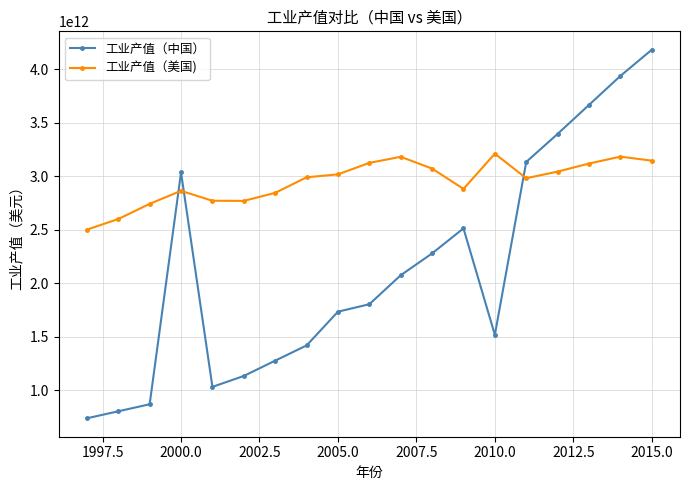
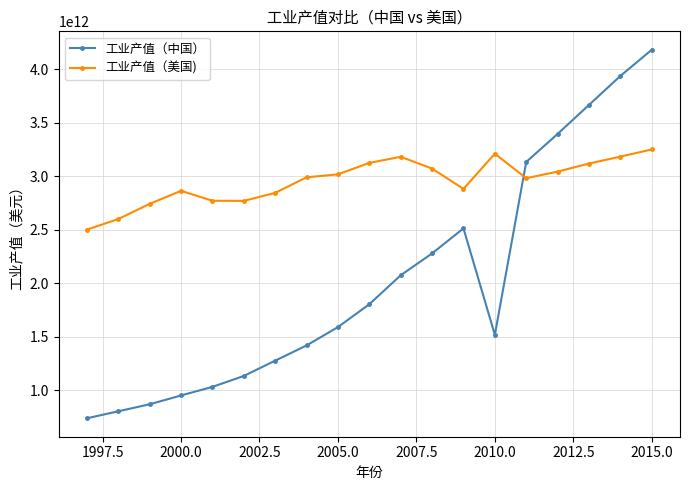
  {
    "工业产值（中国）": {
-     "2000.0": 3030000000000,
-     "2005.0": 1730000000000,
+     "2000.0": 950000000000,
+     "2005.0": 1590000000000,
      "2010.0": 1520000000000,
      "2015.0": 4180000000000
    },
    "工业产值（美国)": {
      "2000.0": 2860000000000,
      "2005.0": 3020000000000,
      "2010.0": 3210000000000,
-     "2015.0": 3150000000000
+     "2015.0": 3250000000000
    }
  }
